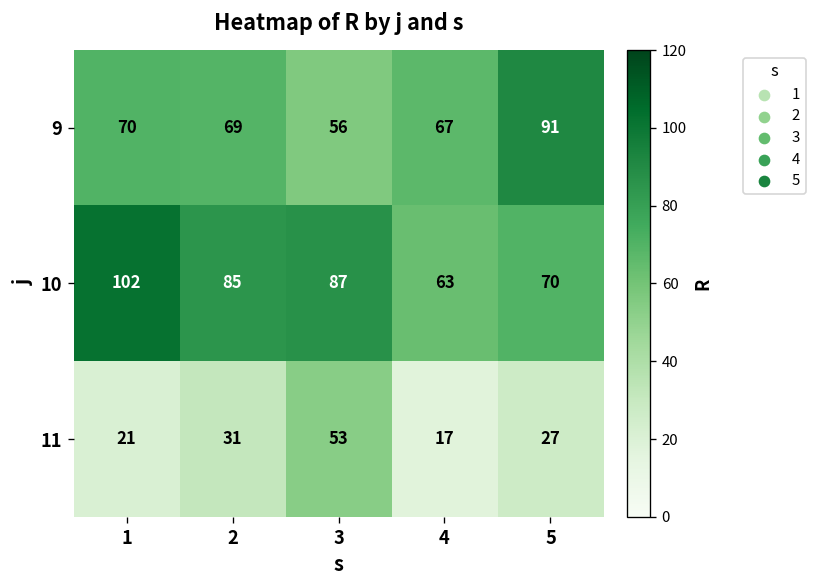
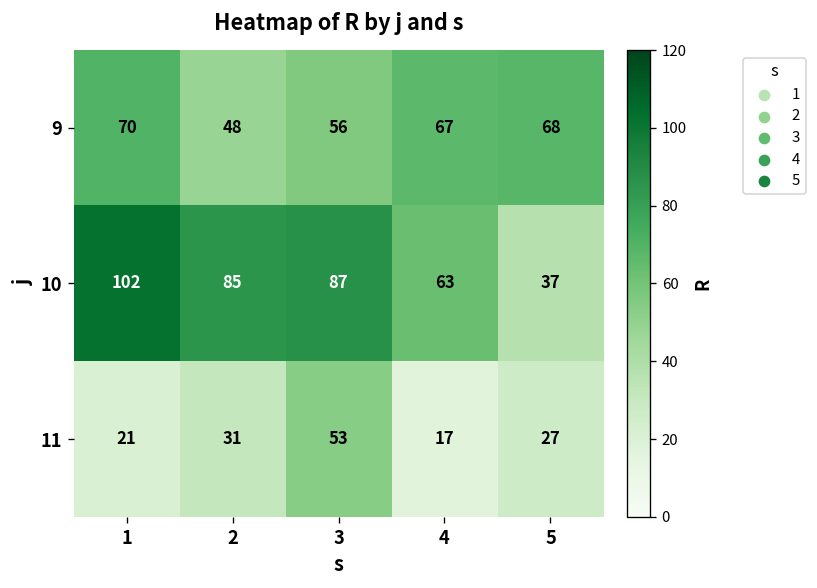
  {
    "9": {
      "1": 70,
-     "2": 69,
+     "2": 48,
      "3": 56,
      "4": 67,
-     "5": 91
+     "5": 68
    },
    "10": {
      "1": 102,
      "2": 85,
      "3": 87,
      "4": 63,
-     "5": 70
+     "5": 37
    },
    "11": {
      "1": 21,
      "2": 31,
      "3": 53,
      "4": 17,
      "5": 27
    }
  }
